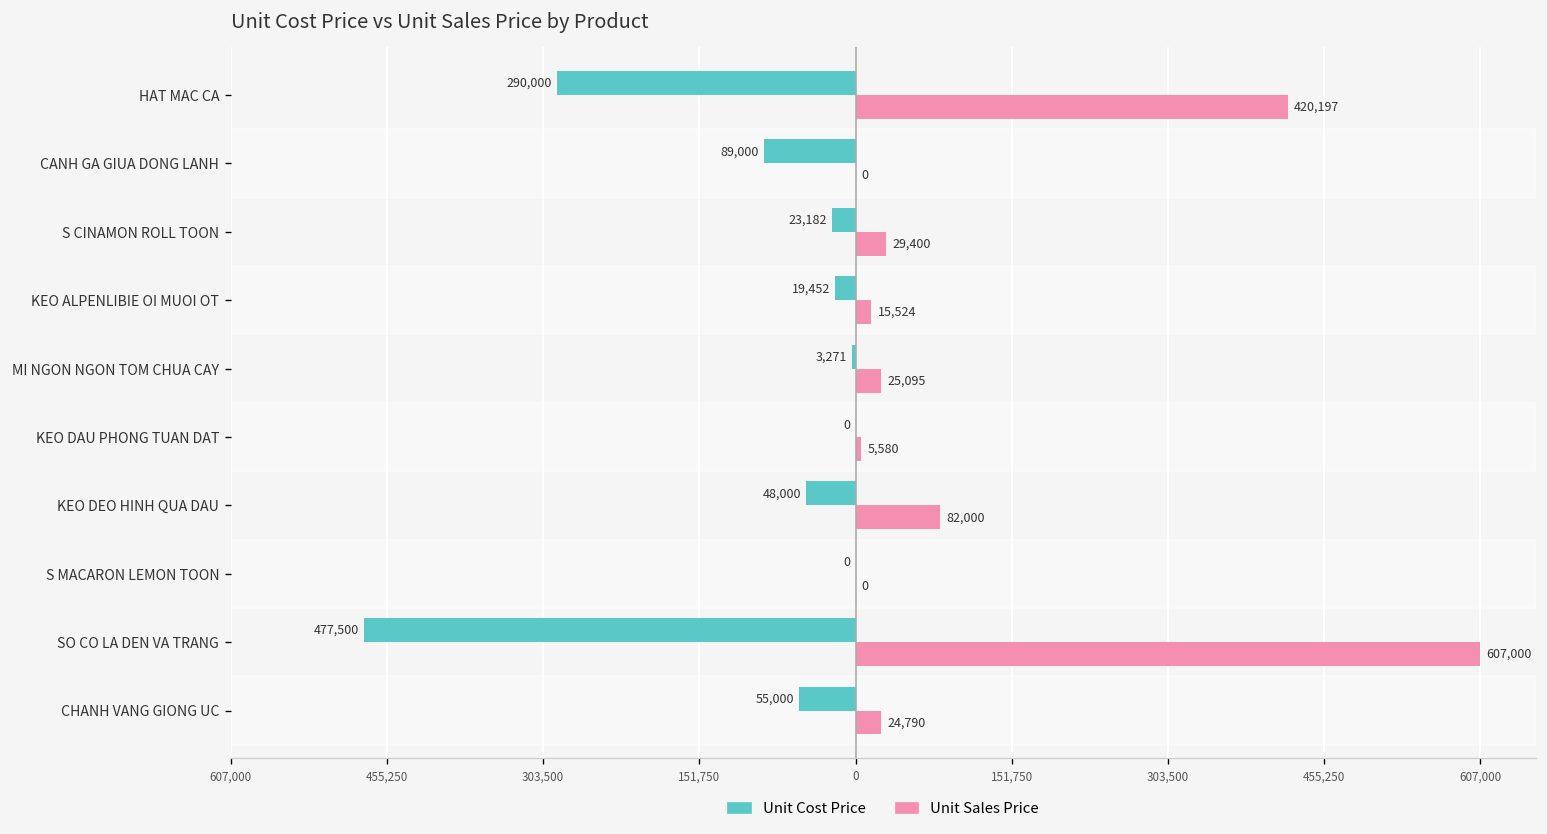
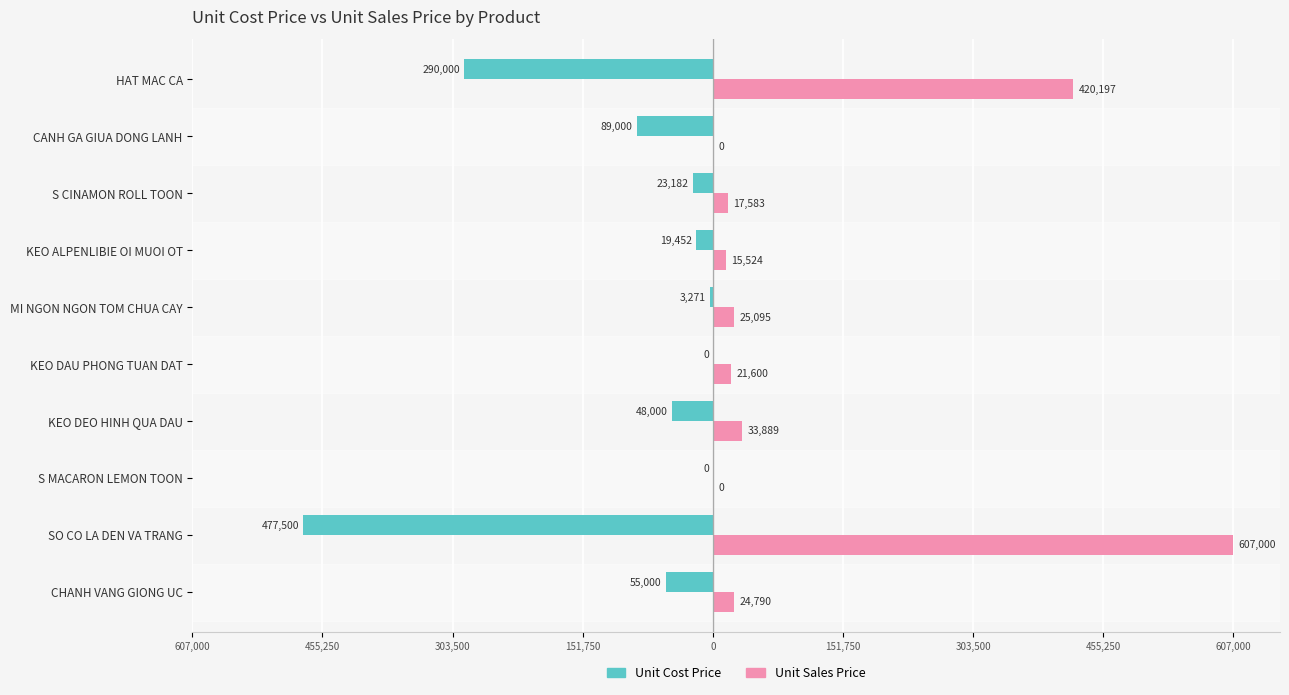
  {
    "Unit Cost Price": {
      "KEO DAU PHONG TUAN DAT": "0",
      "S MACARON LEMON TOON": "0"
    },
    "Unit Sales Price": {
      "HAT MAC CA": "420,197",
      "CANH GA GIUA DONG LANH": "0",
-     "S CINAMON ROLL TOON": "29,400",
+     "S CINAMON ROLL TOON": "17,583",
      "KEO ALPENLIBIE OI MUOI OT": "15,524",
      "MI NGON NGON TOM CHUA CAY": "25,095",
-     "KEO DAU PHONG TUAN DAT": "5,580",
-     "KEO DEO HINH QUA DAU": "82,000",
+     "KEO DAU PHONG TUAN DAT": "21,600",
+     "KEO DEO HINH QUA DAU": "33,889",
      "S MACARON LEMON TOON": "0",
      "SO CO LA DEN VA TRANG": "607,000",
      "CHANH VANG GIONG UC": "24,790"
    }
  }
